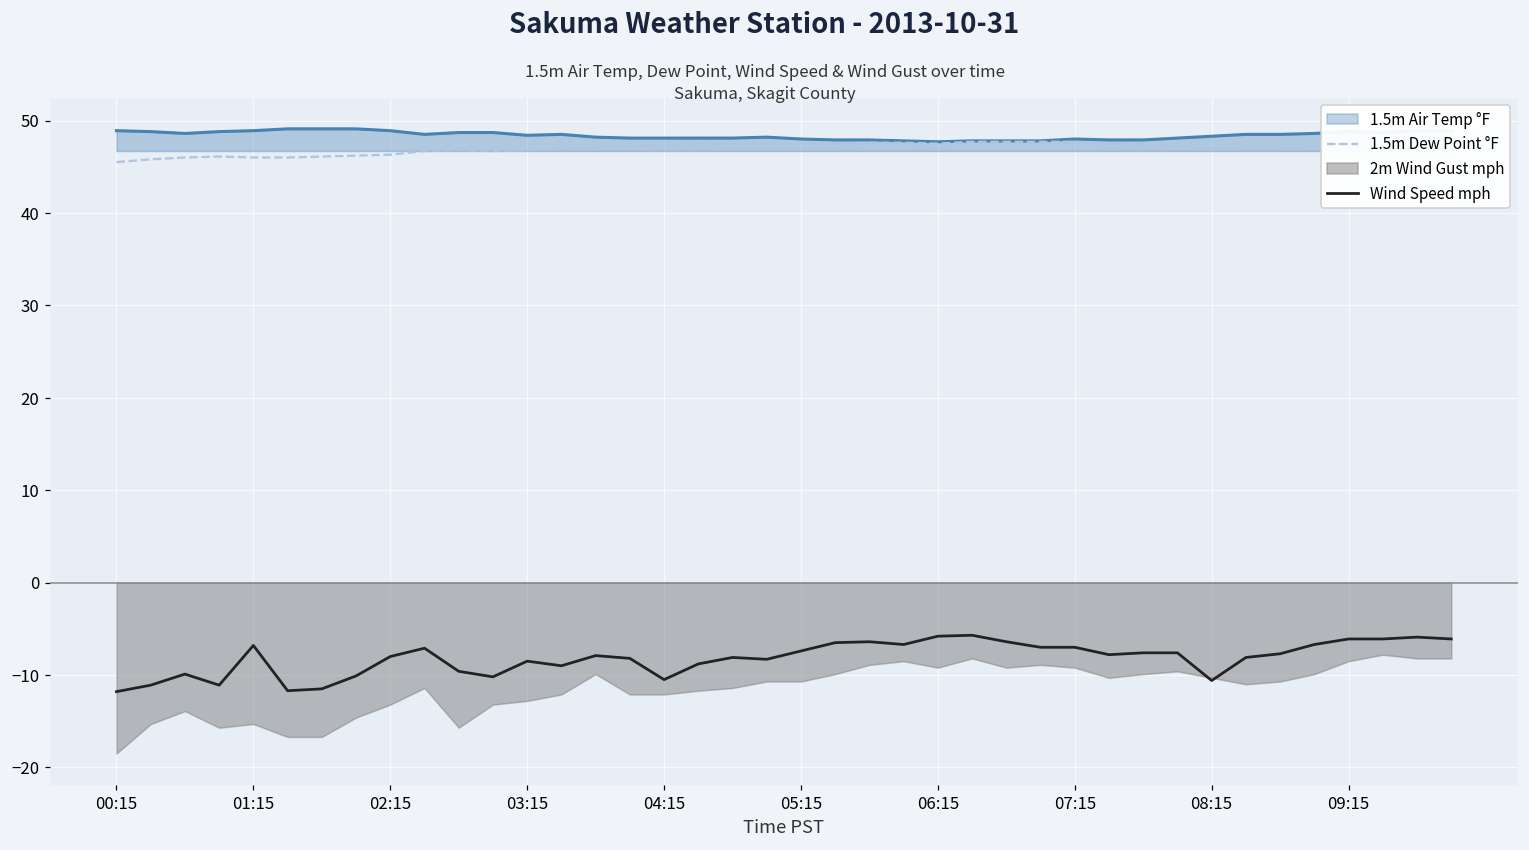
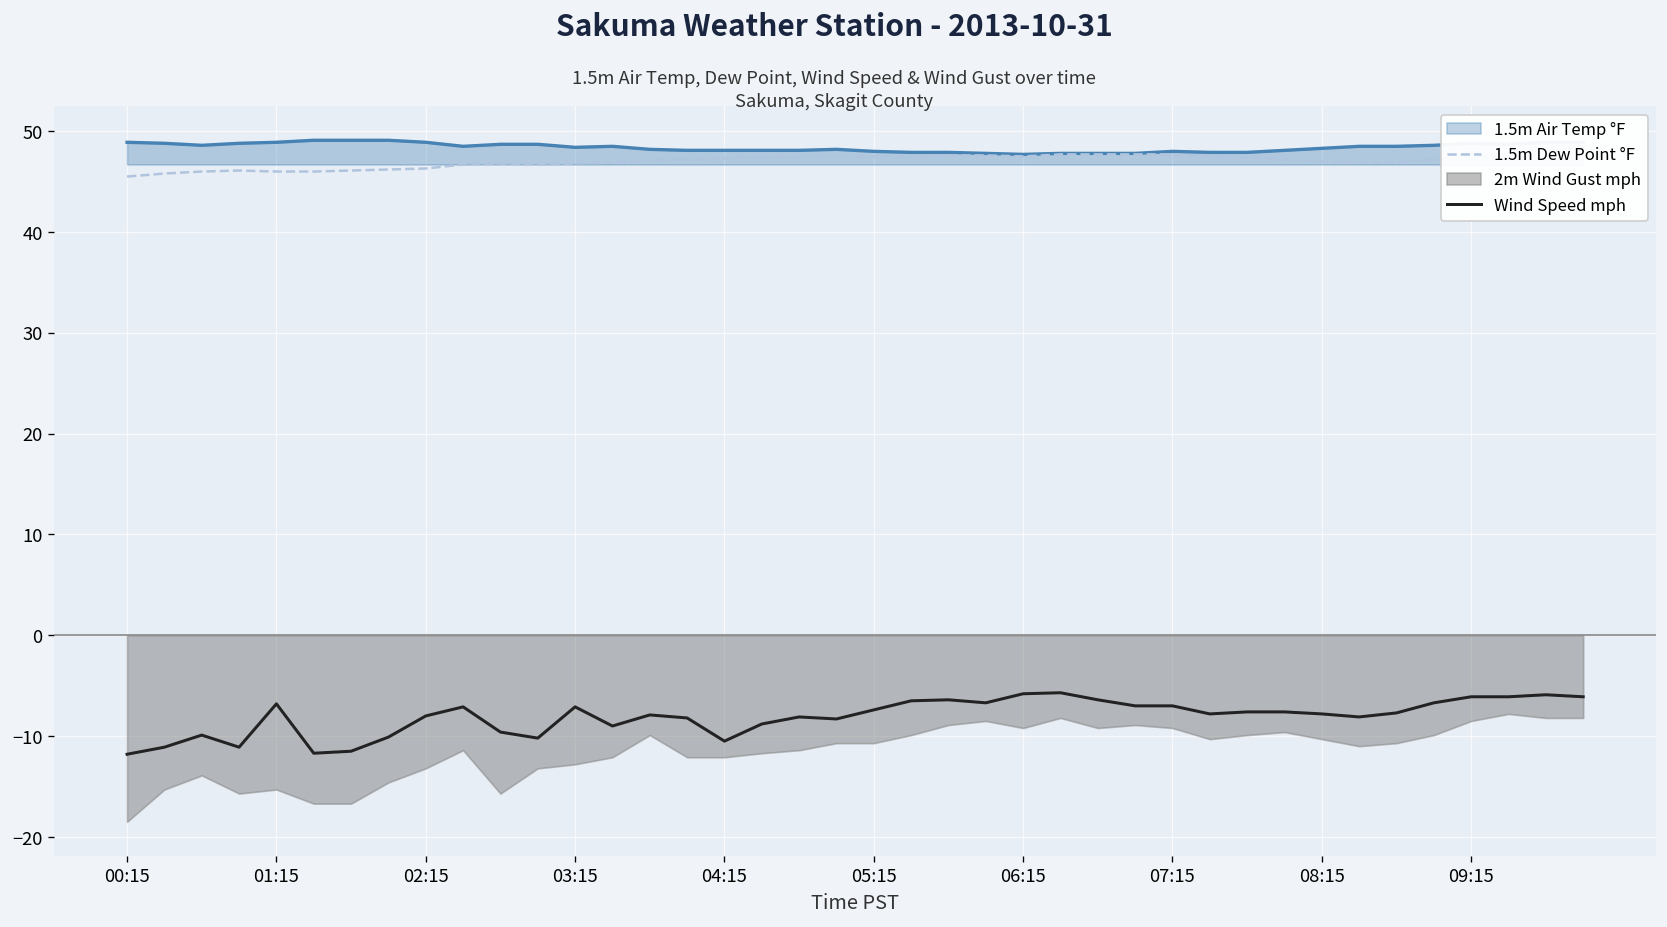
  {
    "Wind Speed mph": {
      "00:15": -12,
      "01:15": -7,
      "02:15": -8,
-     "03:15": -9,
+     "03:15": -7,
      "04:15": -11,
      "05:15": -7,
      "06:15": -6,
      "07:15": -7,
-     "08:15": -11,
+     "08:15": -8,
      "09:15": -6
    }
  }
